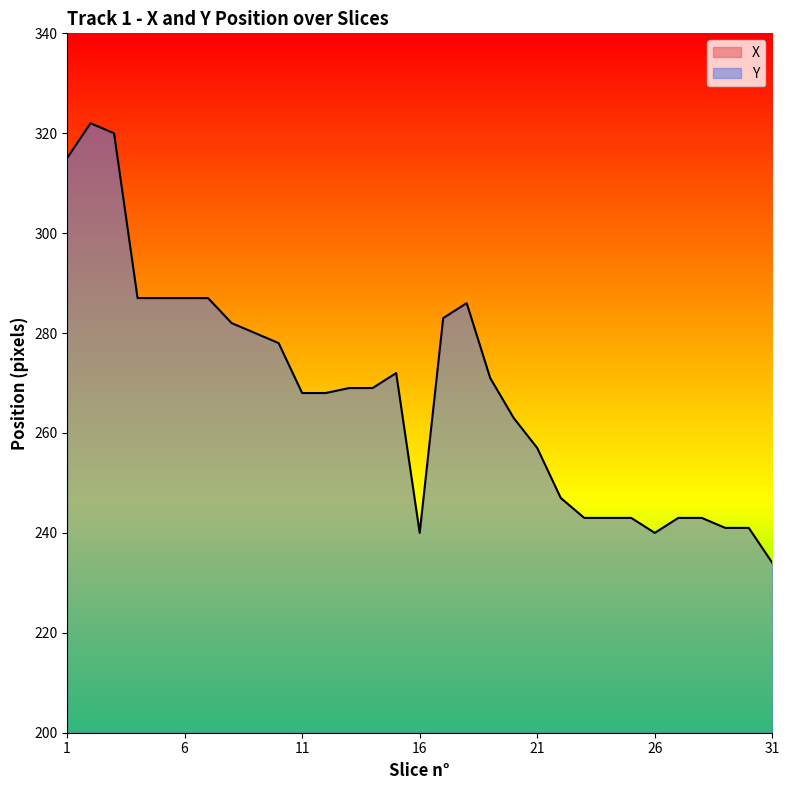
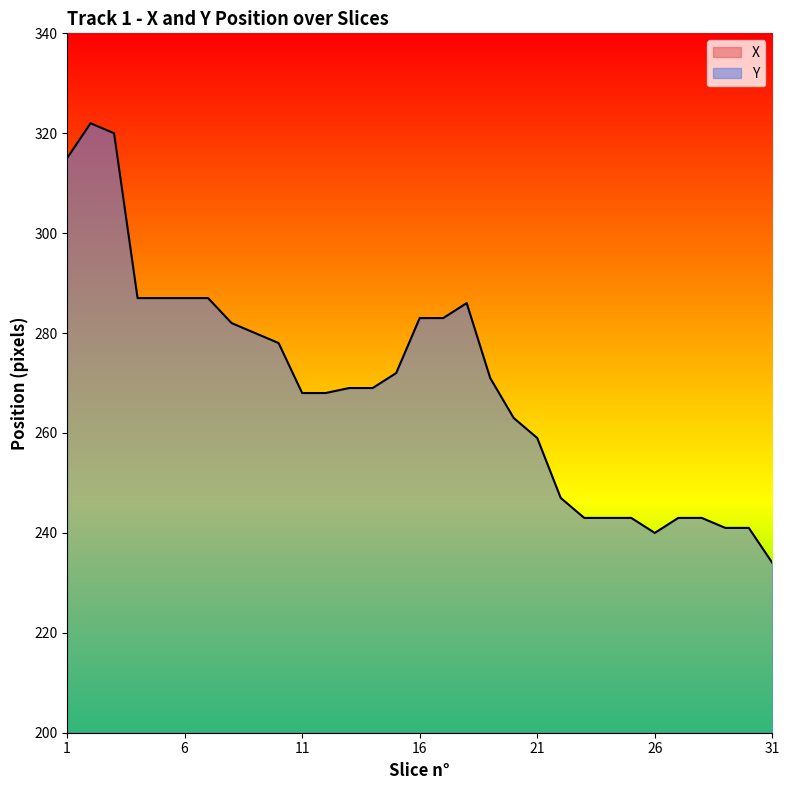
  {
    "Y": {
      "1": 315,
      "6": 287,
      "11": 268,
-     "16": 240,
-     "21": 257,
+     "16": 283,
+     "21": 259,
      "26": 240,
      "31": 234
    }
  }
